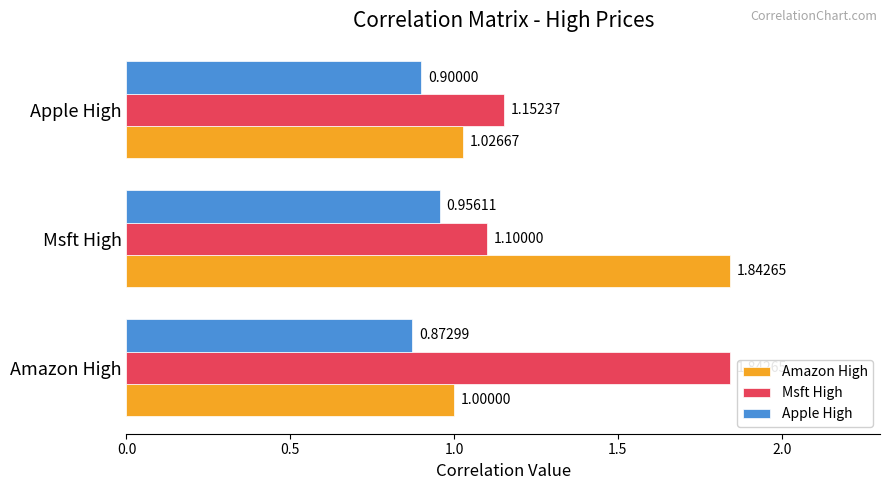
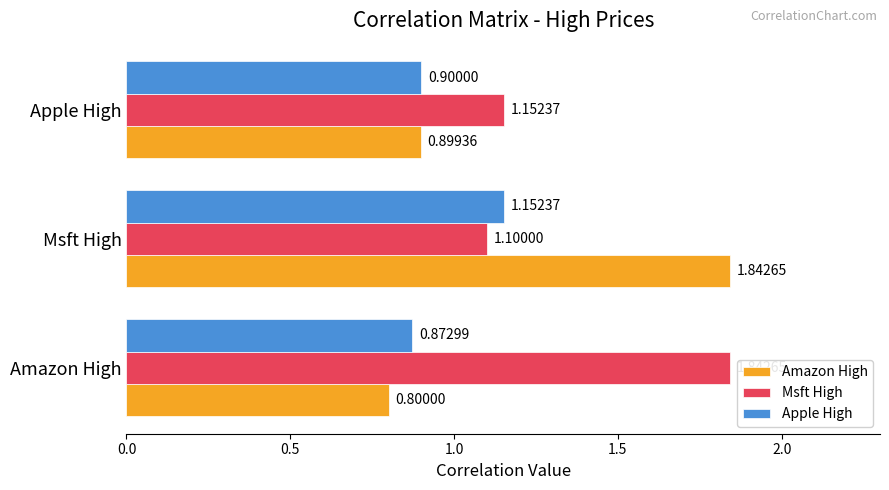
  {
    "Amazon High": {
-     "Apple High": 1.02667,
+     "Apple High": 0.89936,
      "Msft High": 1.84265,
-     "Amazon High": 1.00000
+     "Amazon High": 0.80000
    },
    "Msft High": {
      "Apple High": 1.15237,
      "Msft High": 1.10000
    },
    "Apple High": {
      "Apple High": 0.90000,
-     "Msft High": 0.95611,
+     "Msft High": 1.15237,
      "Amazon High": 0.87299
    }
  }
